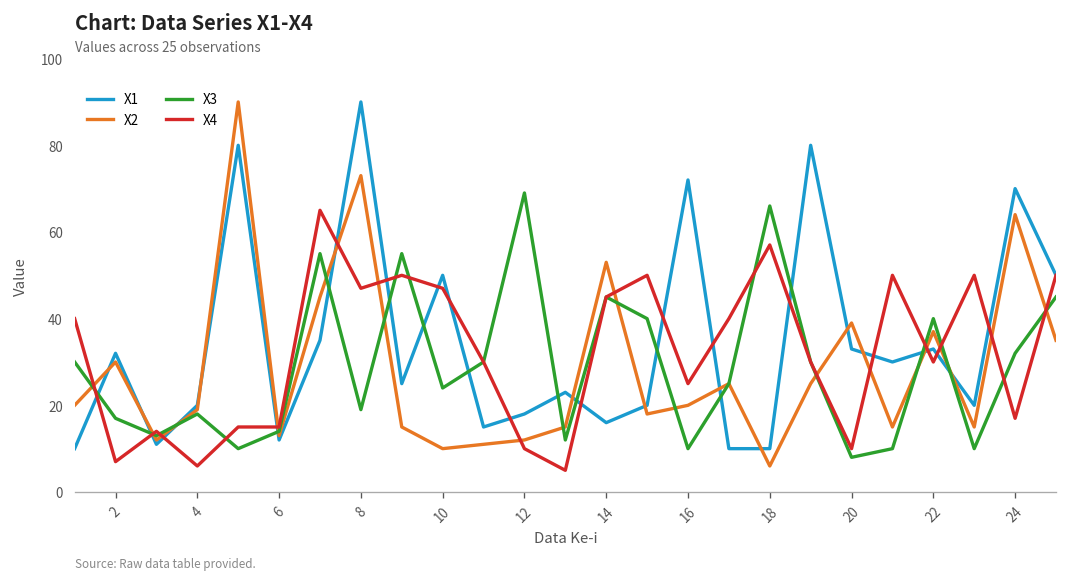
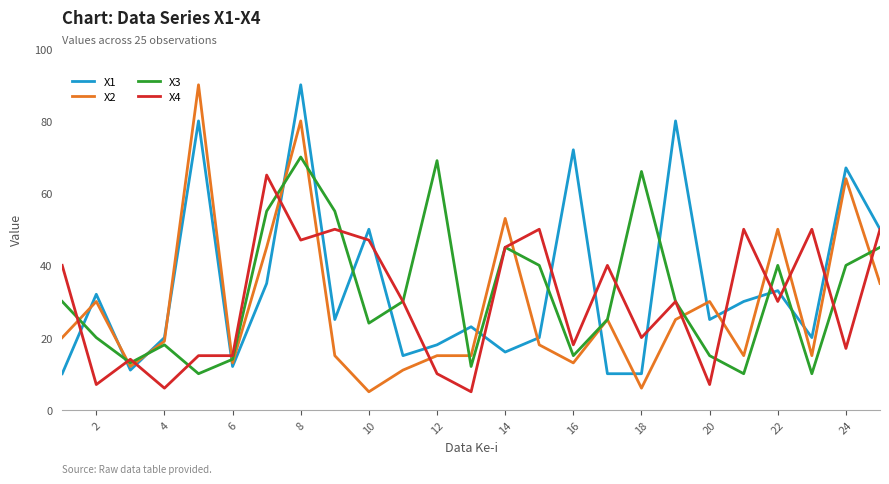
  {
    "X1": {
      "2": 32,
      "4": 20,
      "6": 12,
      "8": 90,
      "10": 50,
      "12": 18,
      "14": 16,
      "16": 72,
      "18": 10,
-     "20": 33,
+     "20": 25,
      "22": 33,
-     "24": 70
+     "24": 67
    },
    "X2": {
      "2": 30,
      "4": 19,
      "6": 13,
-     "8": 73,
-     "10": 10,
-     "12": 12,
+     "8": 80,
+     "10": 5,
+     "12": 15,
      "14": 53,
-     "16": 20,
+     "16": 13,
      "18": 6,
-     "20": 39,
-     "22": 37,
+     "20": 30,
+     "22": 50,
      "24": 64
    },
    "X3": {
-     "2": 17,
+     "2": 20,
      "4": 18,
      "6": 14,
-     "8": 19,
+     "8": 70,
      "10": 24,
      "12": 69,
-     "16": 10,
+     "16": 15,
      "18": 66,
-     "20": 8,
+     "20": 15,
      "22": 40,
-     "24": 32
+     "24": 40
    },
    "X4": {
      "2": 7,
      "4": 6,
      "6": 15,
      "8": 47,
      "10": 47,
      "12": 10,
-     "16": 25,
-     "18": 57,
-     "20": 10,
+     "16": 18,
+     "18": 20,
+     "20": 7,
      "22": 30,
      "24": 17
    }
  }
